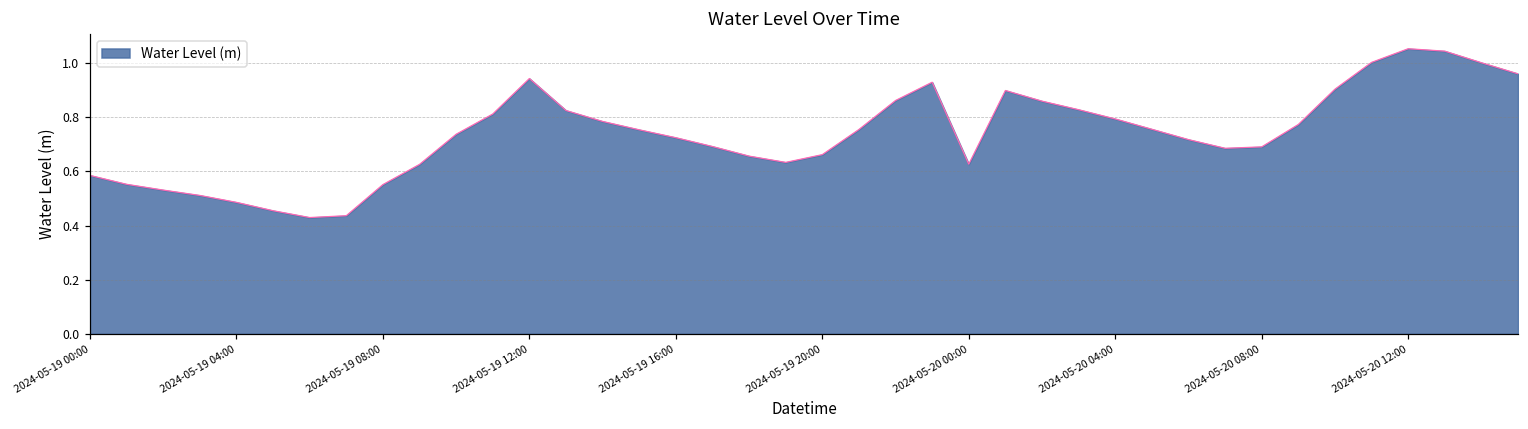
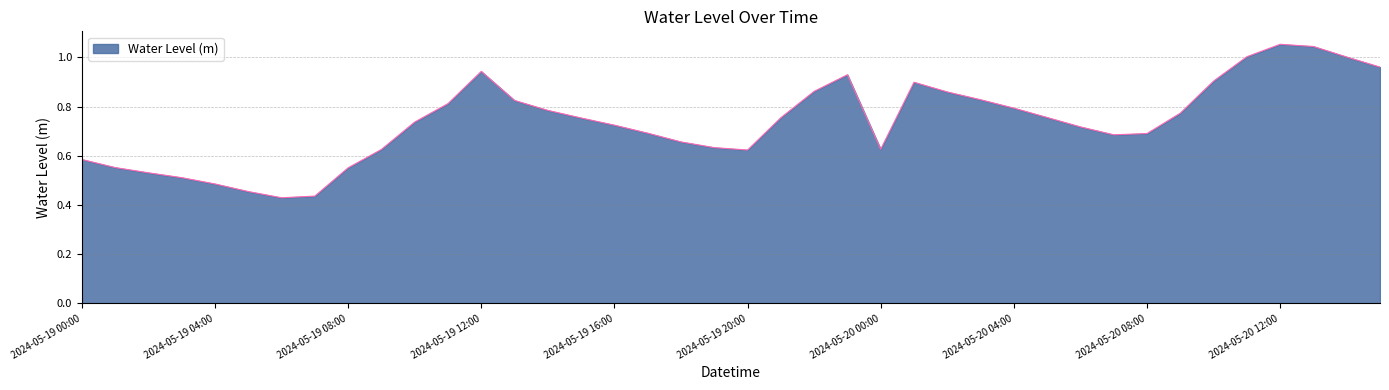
  {
    "2024-05-19 00:00": 0.58,
    "2024-05-19 04:00": 0.49,
    "2024-05-19 08:00": 0.55,
    "2024-05-19 12:00": 0.94,
    "2024-05-19 16:00": 0.72,
-   "2024-05-19 20:00": 0.66,
+   "2024-05-19 20:00": 0.62,
    "2024-05-20 00:00": 0.63,
    "2024-05-20 04:00": 0.79,
    "2024-05-20 08:00": 0.69,
    "2024-05-20 12:00": 1.05
  }
